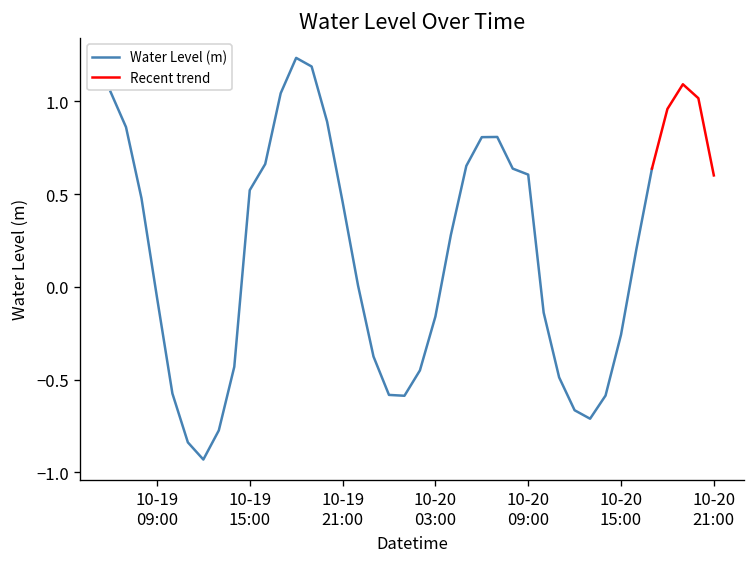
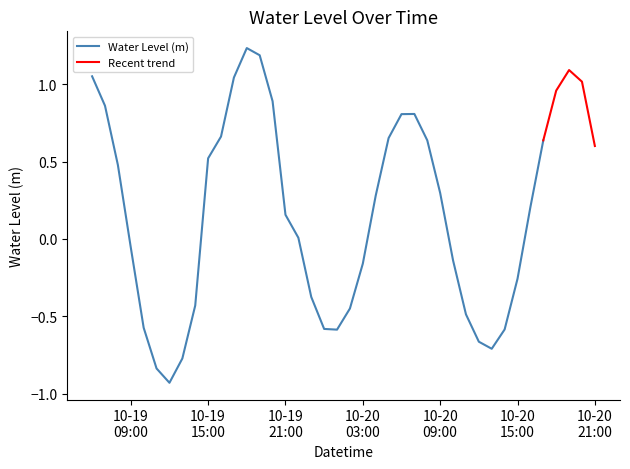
  {
    "Water Level (m)": {
      "10-19 09:00": -0.06,
      "10-19 15:00": 0.52,
-     "10-19 21:00": 0.46,
+     "10-19 21:00": 0.16,
      "10-20 03:00": -0.16,
-     "10-20 09:00": 0.60,
+     "10-20 09:00": 0.30,
      "10-20 15:00": -0.26
    },
    "Recent trend": {
      "10-20 21:00": 0.60
    }
  }
